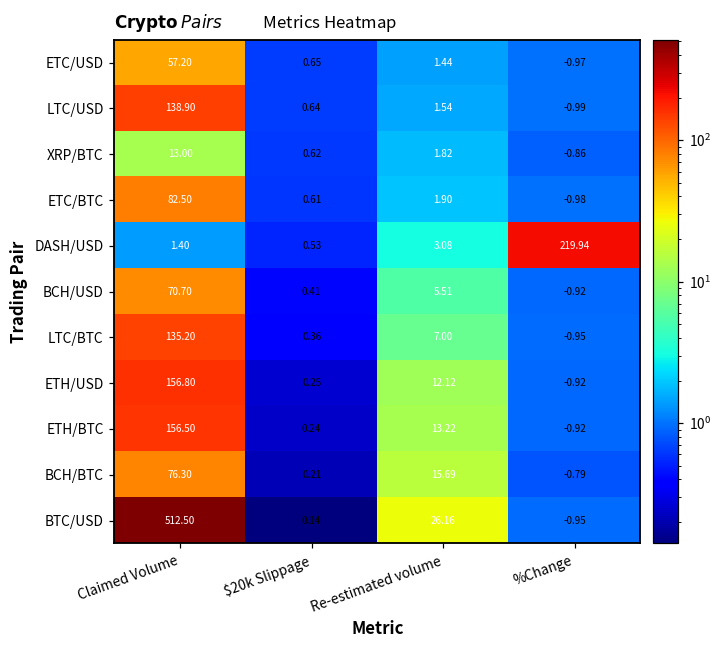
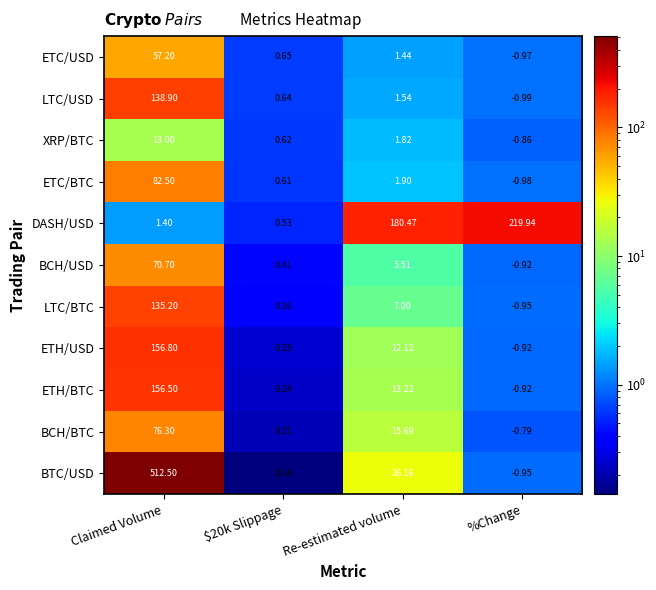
  {
    "ETC/USD": {
      "Claimed Volume": 57.20,
      "$20k Slippage": 0.65,
      "Re-estimated volume": 1.44,
      "%Change": -0.97
    },
    "LTC/USD": {
      "Claimed Volume": 138.90,
      "$20k Slippage": 0.64,
      "Re-estimated volume": 1.54,
      "%Change": -0.99
    },
    "XRP/BTC": {
      "Claimed Volume": 13.00,
      "$20k Slippage": 0.62,
      "Re-estimated volume": 1.82,
      "%Change": -0.86
    },
    "ETC/BTC": {
      "Claimed Volume": 82.50,
      "$20k Slippage": 0.61,
      "Re-estimated volume": 1.90,
      "%Change": -0.98
    },
    "DASH/USD": {
      "Claimed Volume": 1.40,
      "$20k Slippage": 0.53,
-     "Re-estimated volume": 3.08,
+     "Re-estimated volume": 180.47,
      "%Change": 219.94
    },
    "BCH/USD": {
      "Claimed Volume": 70.70,
      "$20k Slippage": 0.41,
      "Re-estimated volume": 5.51,
      "%Change": -0.92
    },
    "LTC/BTC": {
      "Claimed Volume": 135.20,
      "$20k Slippage": 0.36,
      "Re-estimated volume": 7.00,
      "%Change": -0.95
    },
    "ETH/USD": {
      "Claimed Volume": 156.80,
      "$20k Slippage": 0.25,
      "Re-estimated volume": 12.12,
      "%Change": -0.92
    },
    "ETH/BTC": {
      "Claimed Volume": 156.50,
      "$20k Slippage": 0.24,
      "Re-estimated volume": 13.22,
      "%Change": -0.92
    },
    "BCH/BTC": {
      "Claimed Volume": 76.30,
      "$20k Slippage": 0.21,
      "Re-estimated volume": 15.69,
      "%Change": -0.79
    },
    "BTC/USD": {
      "Claimed Volume": 512.50,
      "$20k Slippage": 0.14,
      "Re-estimated volume": 26.16,
      "%Change": -0.95
    }
  }
